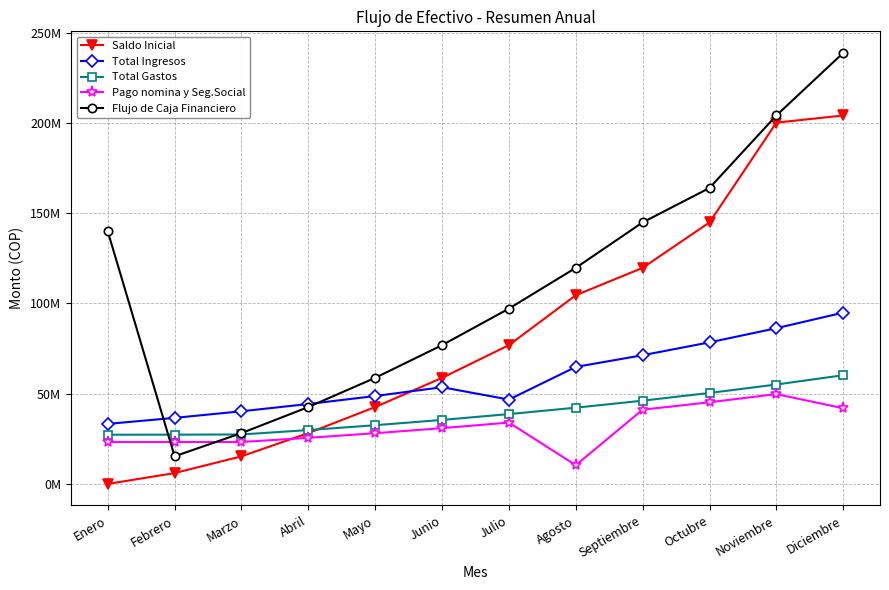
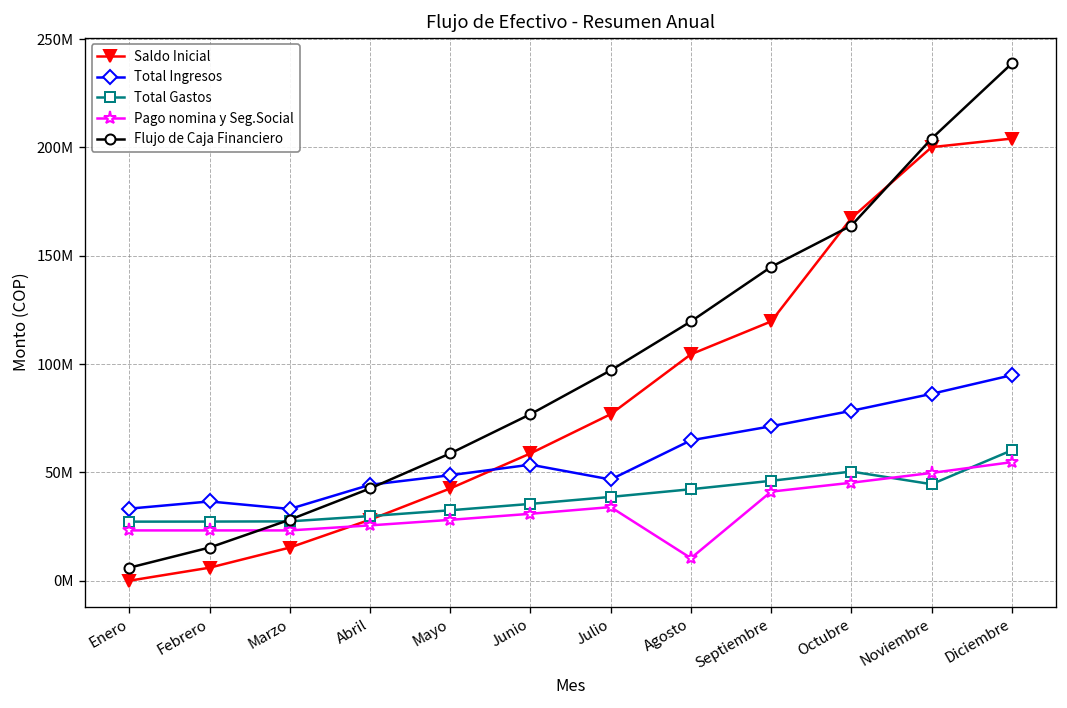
  {
    "Saldo Inicial": {
      "Enero": 0,
      "Febrero": 6000000,
      "Marzo": 15000000,
      "Abril": 28000000,
      "Mayo": 43000000,
      "Junio": 59000000,
      "Julio": 77000000,
      "Agosto": 104000000,
      "Septiembre": 120000000,
-     "Octubre": 145000000,
+     "Octubre": 167000000,
      "Noviembre": 200000000,
      "Diciembre": 204000000
    },
    "Total Ingresos": {
      "Enero": 33000000,
      "Febrero": 37000000,
-     "Marzo": 40000000,
+     "Marzo": 33000000,
      "Abril": 44000000,
      "Mayo": 49000000,
      "Junio": 54000000,
      "Julio": 47000000,
      "Agosto": 65000000,
      "Septiembre": 71000000,
      "Octubre": 78000000,
      "Noviembre": 86000000,
      "Diciembre": 95000000
    },
    "Total Gastos": {
      "Enero": 27000000,
      "Febrero": 27000000,
      "Abril": 30000000,
      "Mayo": 33000000,
      "Junio": 35000000,
      "Julio": 39000000,
      "Agosto": 42000000,
      "Septiembre": 46000000,
      "Octubre": 50000000,
-     "Noviembre": 55000000,
+     "Noviembre": 45000000,
      "Diciembre": 60000000
    },
    "Pago nomina y Seg.Social": {
      "Enero": 23000000,
      "Febrero": 23000000,
      "Marzo": 23000000,
      "Abril": 26000000,
      "Mayo": 28000000,
      "Junio": 31000000,
      "Julio": 34000000,
      "Agosto": 10000000,
      "Septiembre": 41000000,
      "Octubre": 45000000,
      "Noviembre": 50000000,
-     "Diciembre": 42000000
+     "Diciembre": 55000000
    },
    "Flujo de Caja Financiero": {
-     "Enero": 140000000,
+     "Enero": 6000000,
      "Febrero": 15000000,
      "Abril": 43000000,
      "Mayo": 59000000,
      "Junio": 77000000,
      "Julio": 97000000,
      "Agosto": 120000000,
      "Septiembre": 145000000,
      "Octubre": 164000000,
      "Noviembre": 204000000,
      "Diciembre": 239000000
    }
  }
